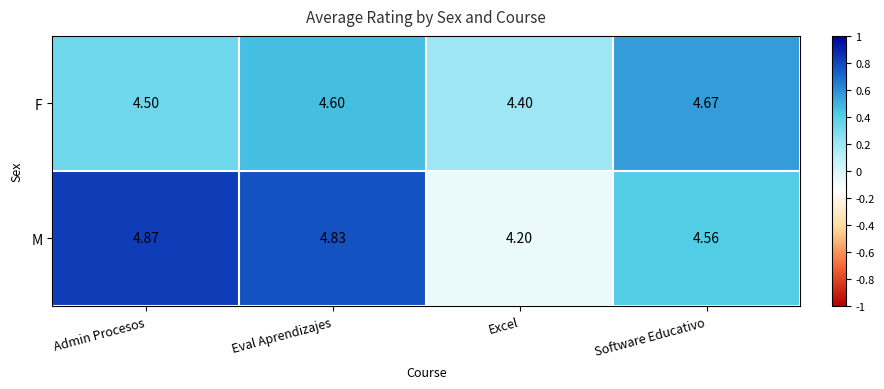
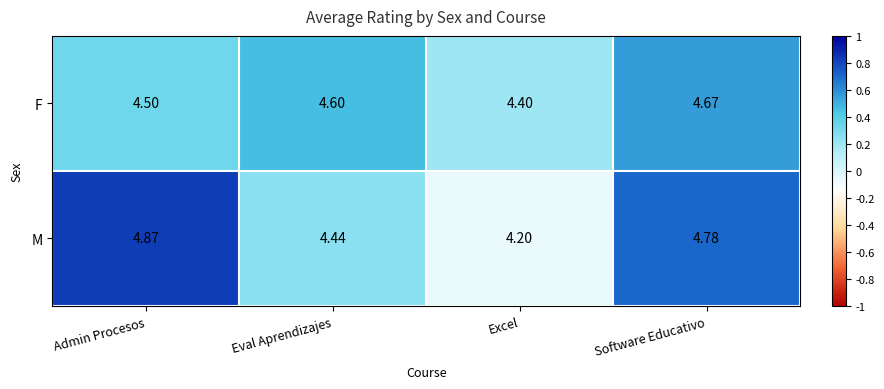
  {
    "F": {
      "Admin Procesos": 4.50,
      "Eval Aprendizajes": 4.60,
      "Excel": 4.40,
      "Software Educativo": 4.67
    },
    "M": {
      "Admin Procesos": 4.87,
-     "Eval Aprendizajes": 4.83,
+     "Eval Aprendizajes": 4.44,
      "Excel": 4.20,
-     "Software Educativo": 4.56
+     "Software Educativo": 4.78
    }
  }
